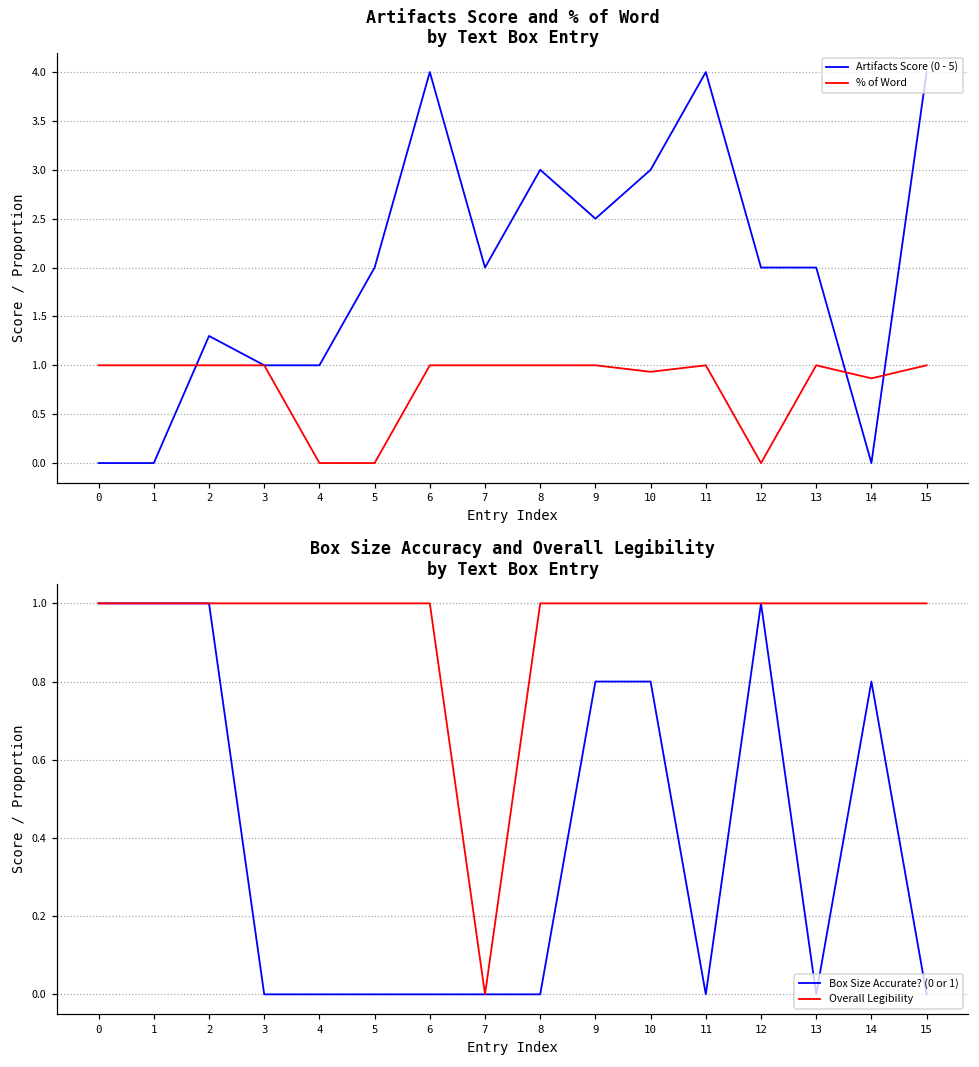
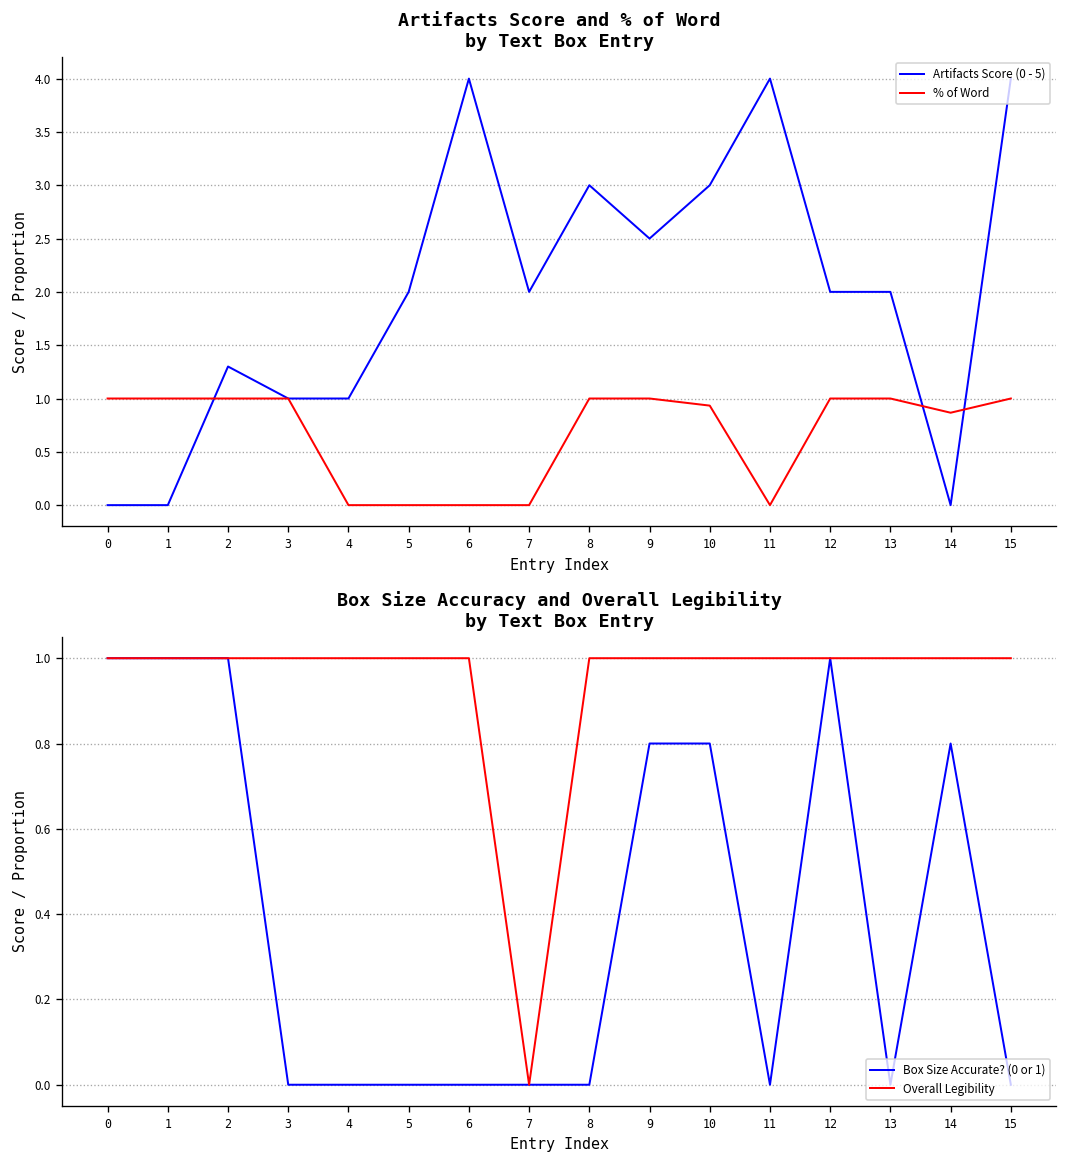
  {
    "Artifacts Score and % of Word by Text Box Entry": {
      "Artifacts Score (0 - 5)": {
        "0": 0,
        "1": 0,
        "2": 1.3,
        "4": 1,
        "5": 2,
        "6": 4,
        "7": 2,
        "8": 3,
        "9": 2.5,
        "10": 3,
        "11": 4,
        "12": 2,
        "13": 2,
        "14": 0
      },
      "% of Word": {
        "0": 1,
        "1": 1,
        "2": 1,
        "4": 0,
        "5": 0,
-       "6": 1,
-       "7": 1,
+       "6": 0,
+       "7": 0,
        "8": 1,
        "9": 1,
        "10": 0.9,
-       "11": 1,
-       "12": 0,
+       "11": 0,
+       "12": 1,
        "13": 1,
        "14": 0.9,
        "15": 1
      }
    },
    "Box Size Accuracy and Overall Legibility by Text Box Entry": {
      "Box Size Accurate? (0 or 1)": {
        "3": 0.00,
        "4": 0.00,
        "5": 0.00,
        "6": 0.00,
        "8": 0.00,
        "9": 0.80,
        "10": 0.80,
        "11": 0.00,
        "14": 0.80
      },
      "Overall Legibility": {
        "3": 1.00,
        "4": 1.00,
        "5": 1.00,
        "6": 1.00,
        "8": 1.00,
        "9": 1.00,
        "10": 1.00,
        "11": 1.00,
        "13": 1.00,
        "14": 1.00,
        "15": 1.00
      }
    }
  }
